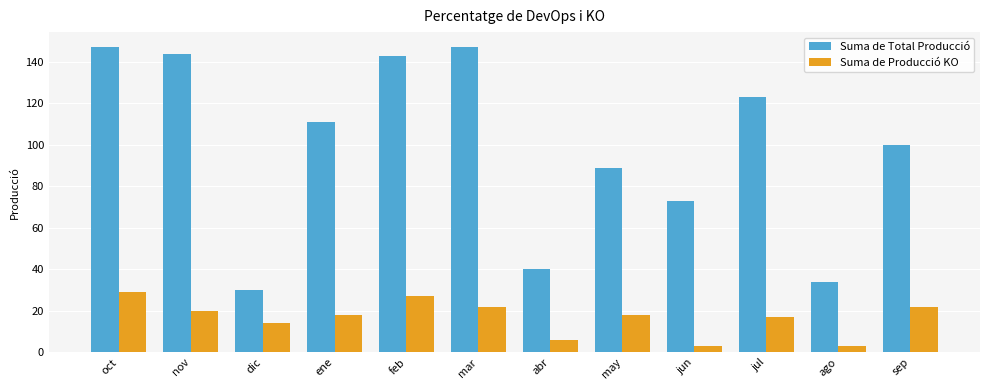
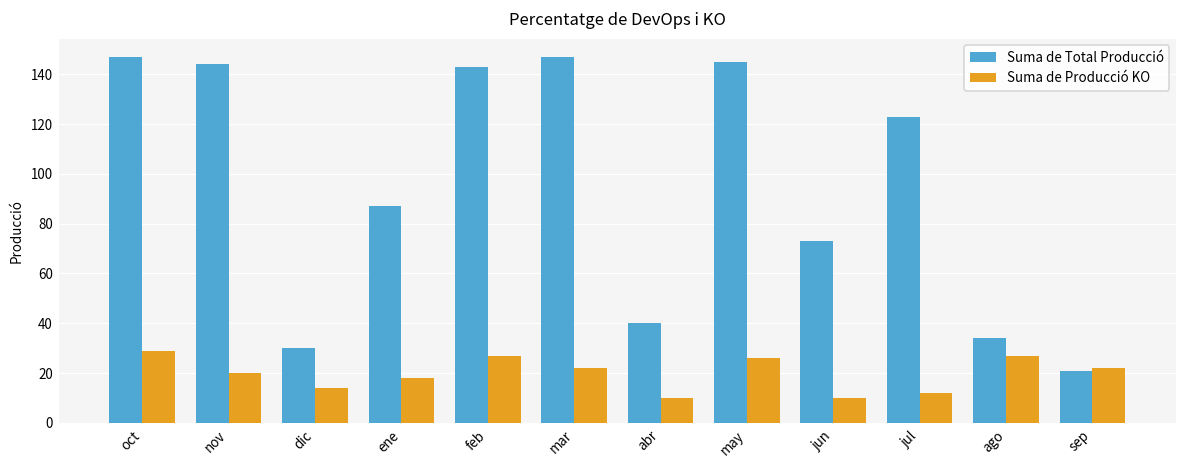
  {
    "Suma de Total Producció": {
      "oct": 147,
      "nov": 144,
      "dic": 30,
-     "ene": 111,
+     "ene": 87,
      "feb": 143,
      "mar": 147,
      "abr": 40,
-     "may": 89,
+     "may": 145,
      "jun": 73,
      "jul": 123,
      "ago": 34,
-     "sep": 100
+     "sep": 21
    },
    "Suma de Producció KO": {
      "oct": 29,
      "nov": 20,
      "dic": 14,
      "ene": 18,
      "feb": 27,
      "mar": 22,
-     "abr": 6,
-     "may": 18,
-     "jun": 3,
-     "jul": 17,
-     "ago": 3,
+     "abr": 10,
+     "may": 26,
+     "jun": 10,
+     "jul": 12,
+     "ago": 27,
      "sep": 22
    }
  }
